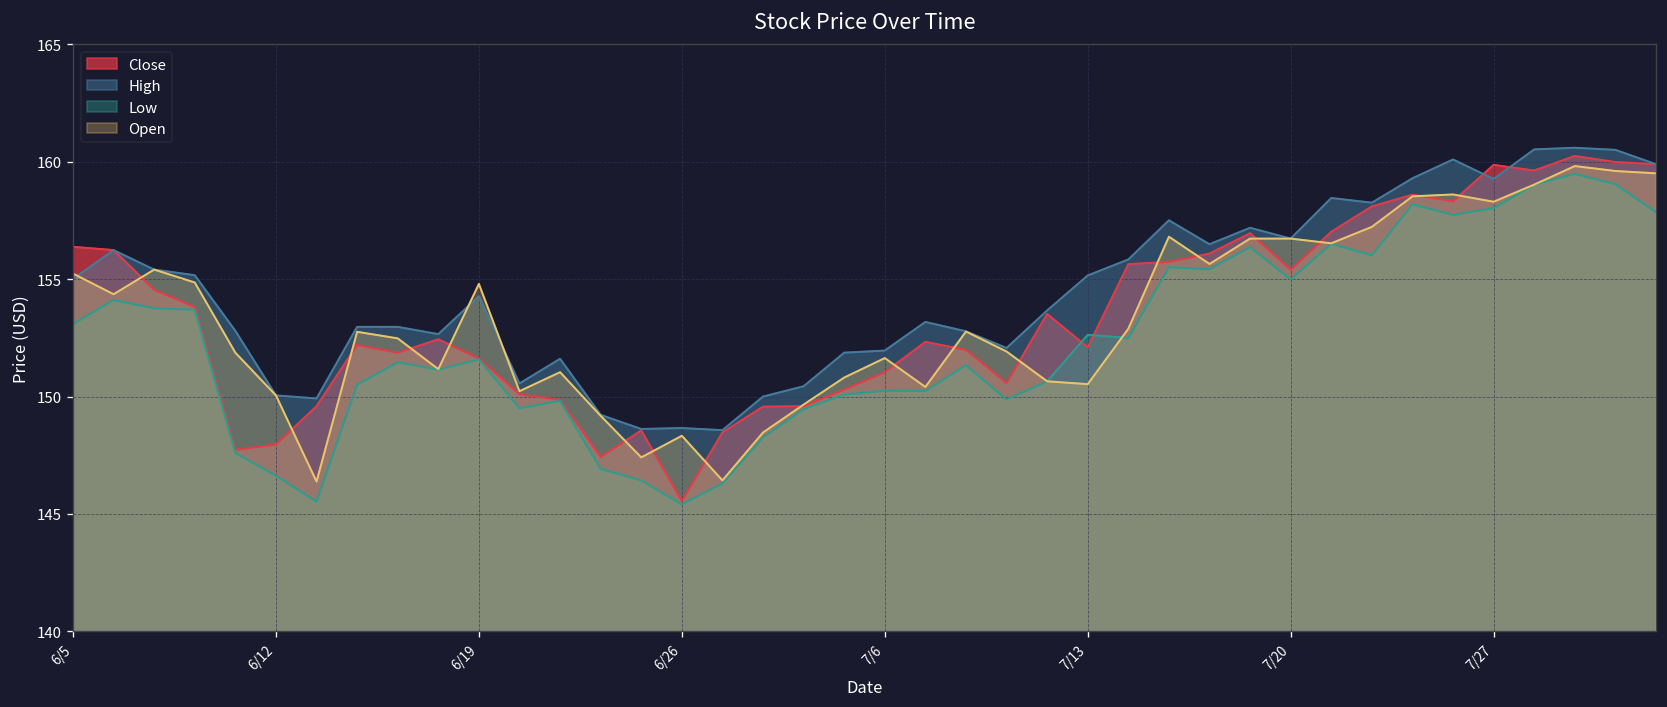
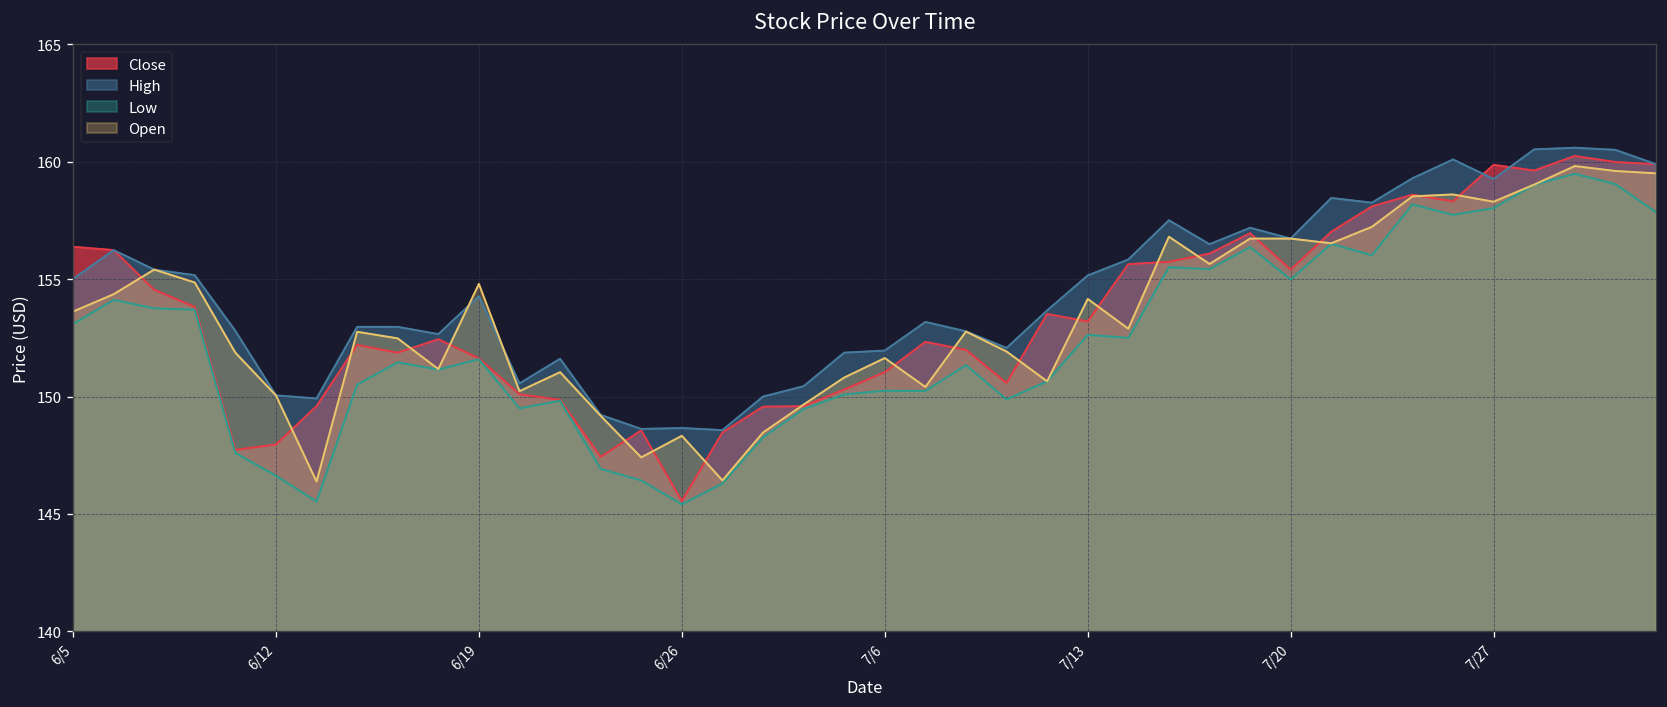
  {
    "Close": {
      "6/5": 156.4,
      "6/12": 148.0,
      "6/26": 145.6,
      "7/6": 151.0,
-     "7/13": 152.1,
+     "7/13": 153.2,
      "7/20": 155.4,
      "7/27": 159.9
    },
    "Open": {
-     "6/5": 155.2,
+     "6/5": 153.6,
      "6/19": 154.8,
      "6/26": 148.3,
      "7/6": 151.6,
-     "7/13": 150.5,
+     "7/13": 154.2,
      "7/27": 158.3
    }
  }
